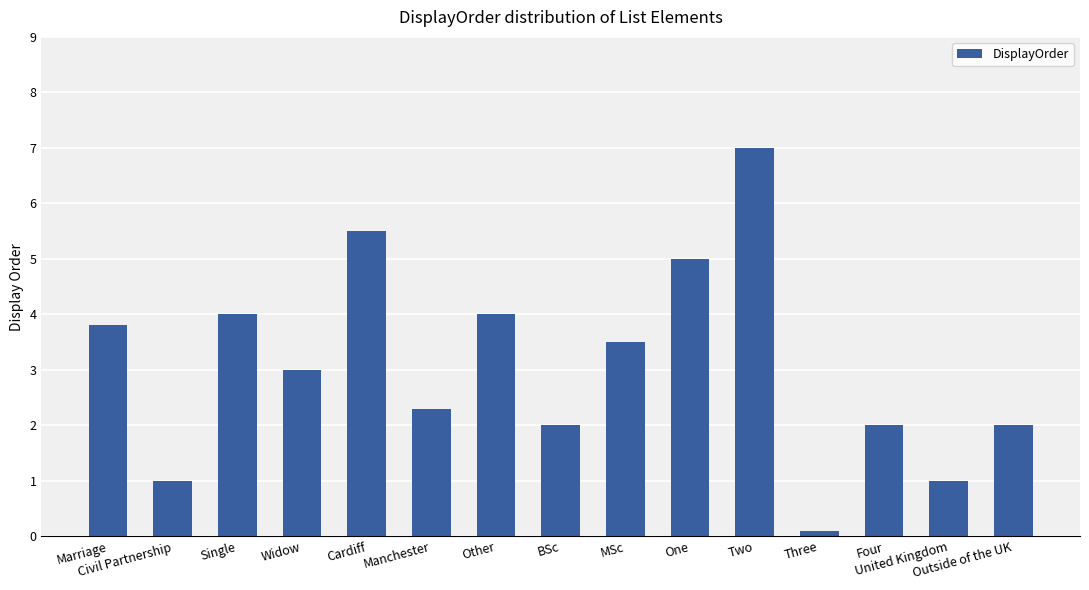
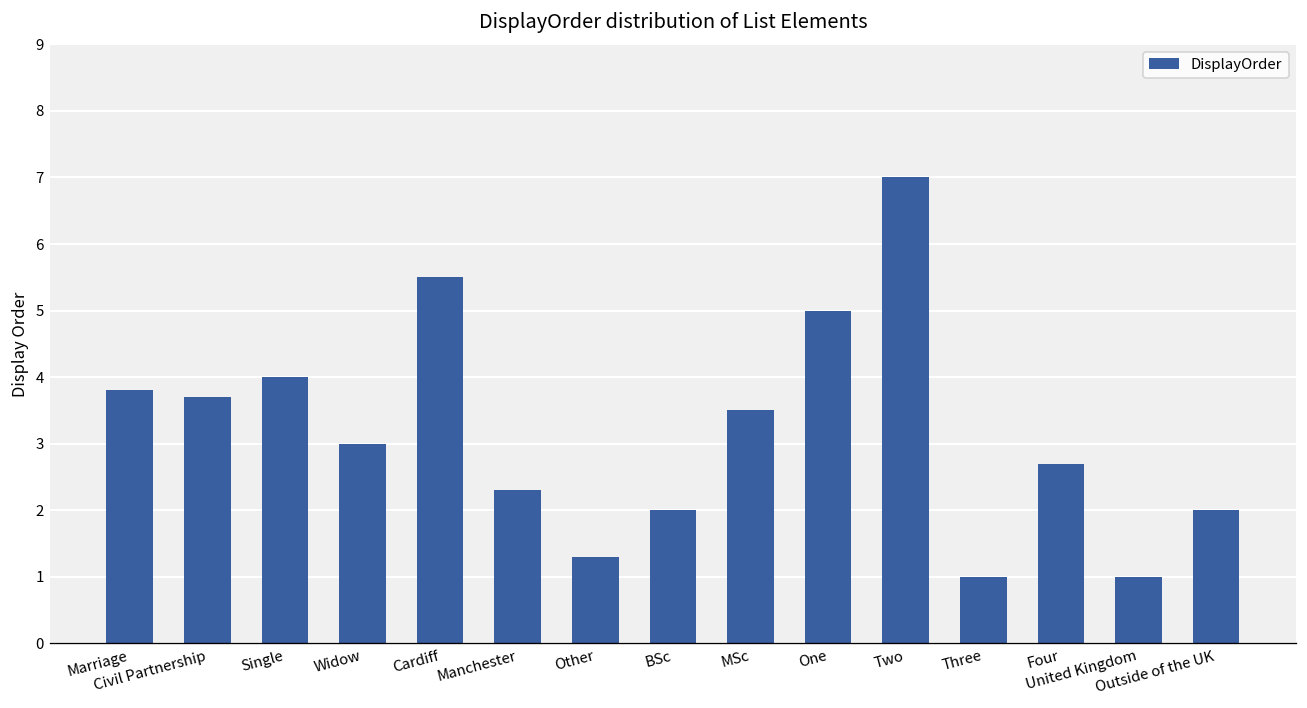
  {
    "Marriage": 3.8,
-   "Civil Partnership": 1.0,
+   "Civil Partnership": 3.7,
    "Single": 4.0,
    "Widow": 3.0,
    "Cardiff": 5.5,
    "Manchester": 2.3,
-   "Other": 4.0,
+   "Other": 1.3,
    "BSc": 2.0,
    "MSc": 3.5,
    "One": 5.0,
    "Two": 7.0,
-   "Three": 0.1,
-   "Four": 2.0,
+   "Three": 1.0,
+   "Four": 2.7,
    "United Kingdom": 1.0,
    "Outside of the UK": 2.0
  }
